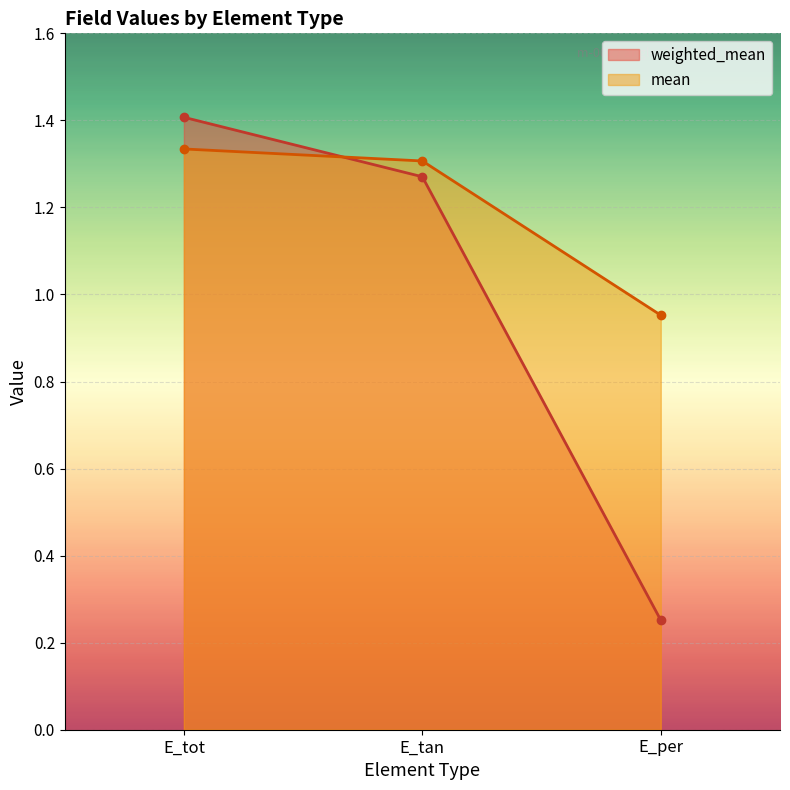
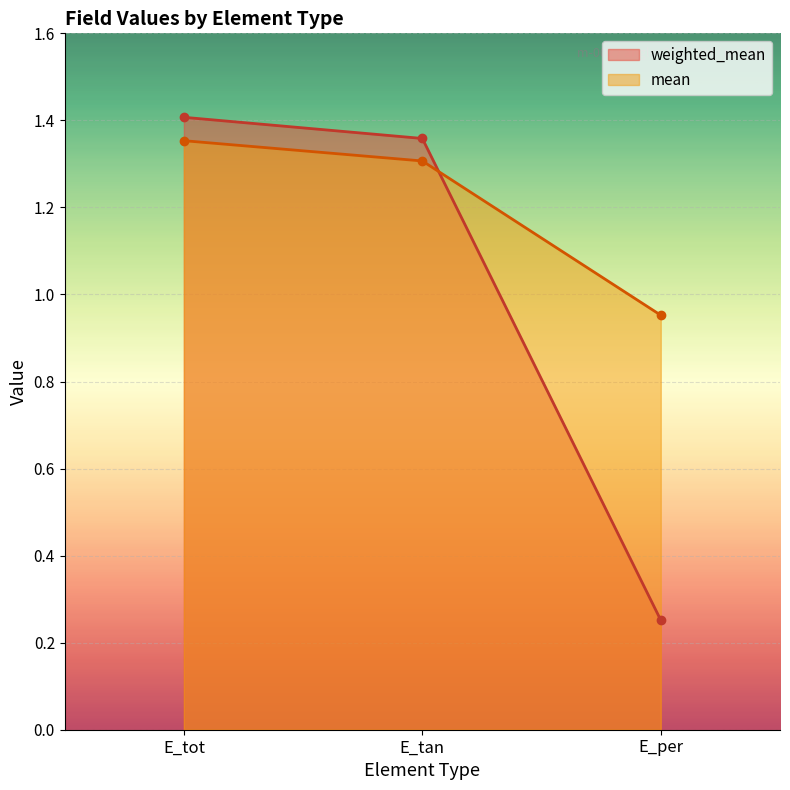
  {
    "weighted_mean": {
      "E_tot": 1.41,
-     "E_tan": 1.27,
+     "E_tan": 1.36,
      "E_per": 0.25
    },
    "mean": {
-     "E_tot": 1.33,
+     "E_tot": 1.35,
      "E_tan": 1.31,
      "E_per": 0.95
    }
  }
